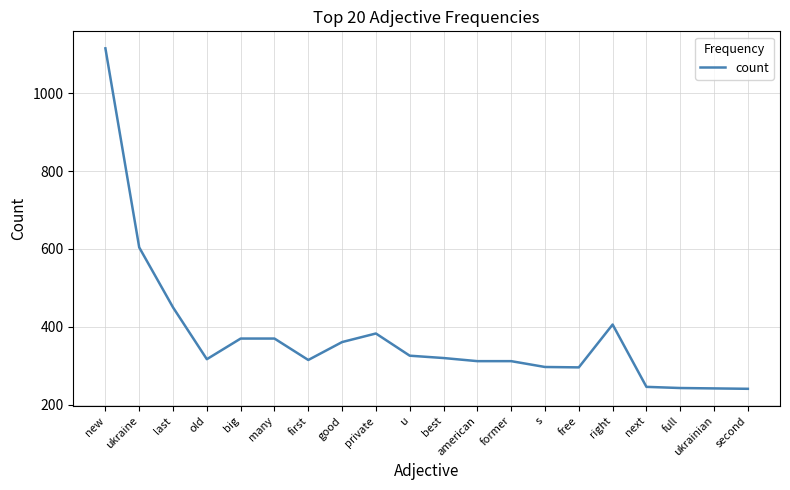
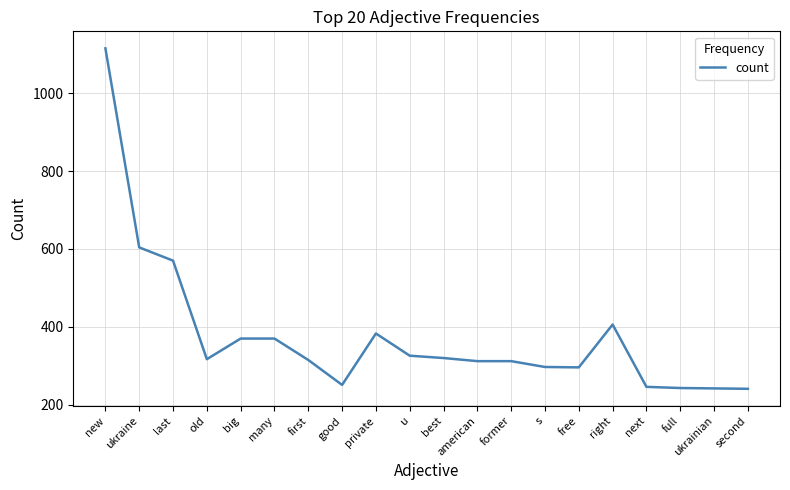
  {
    "new": 1120,
    "ukraine": 600,
-   "last": 450,
+   "last": 570,
    "old": 320,
    "big": 370,
    "many": 370,
    "first": 320,
-   "good": 360,
+   "good": 250,
    "private": 380,
    "u": 330,
    "best": 320,
    "american": 310,
    "former": 310,
    "s": 300,
    "free": 300,
    "right": 410,
    "next": 250,
    "full": 240,
    "ukrainian": 240,
    "second": 240
  }
